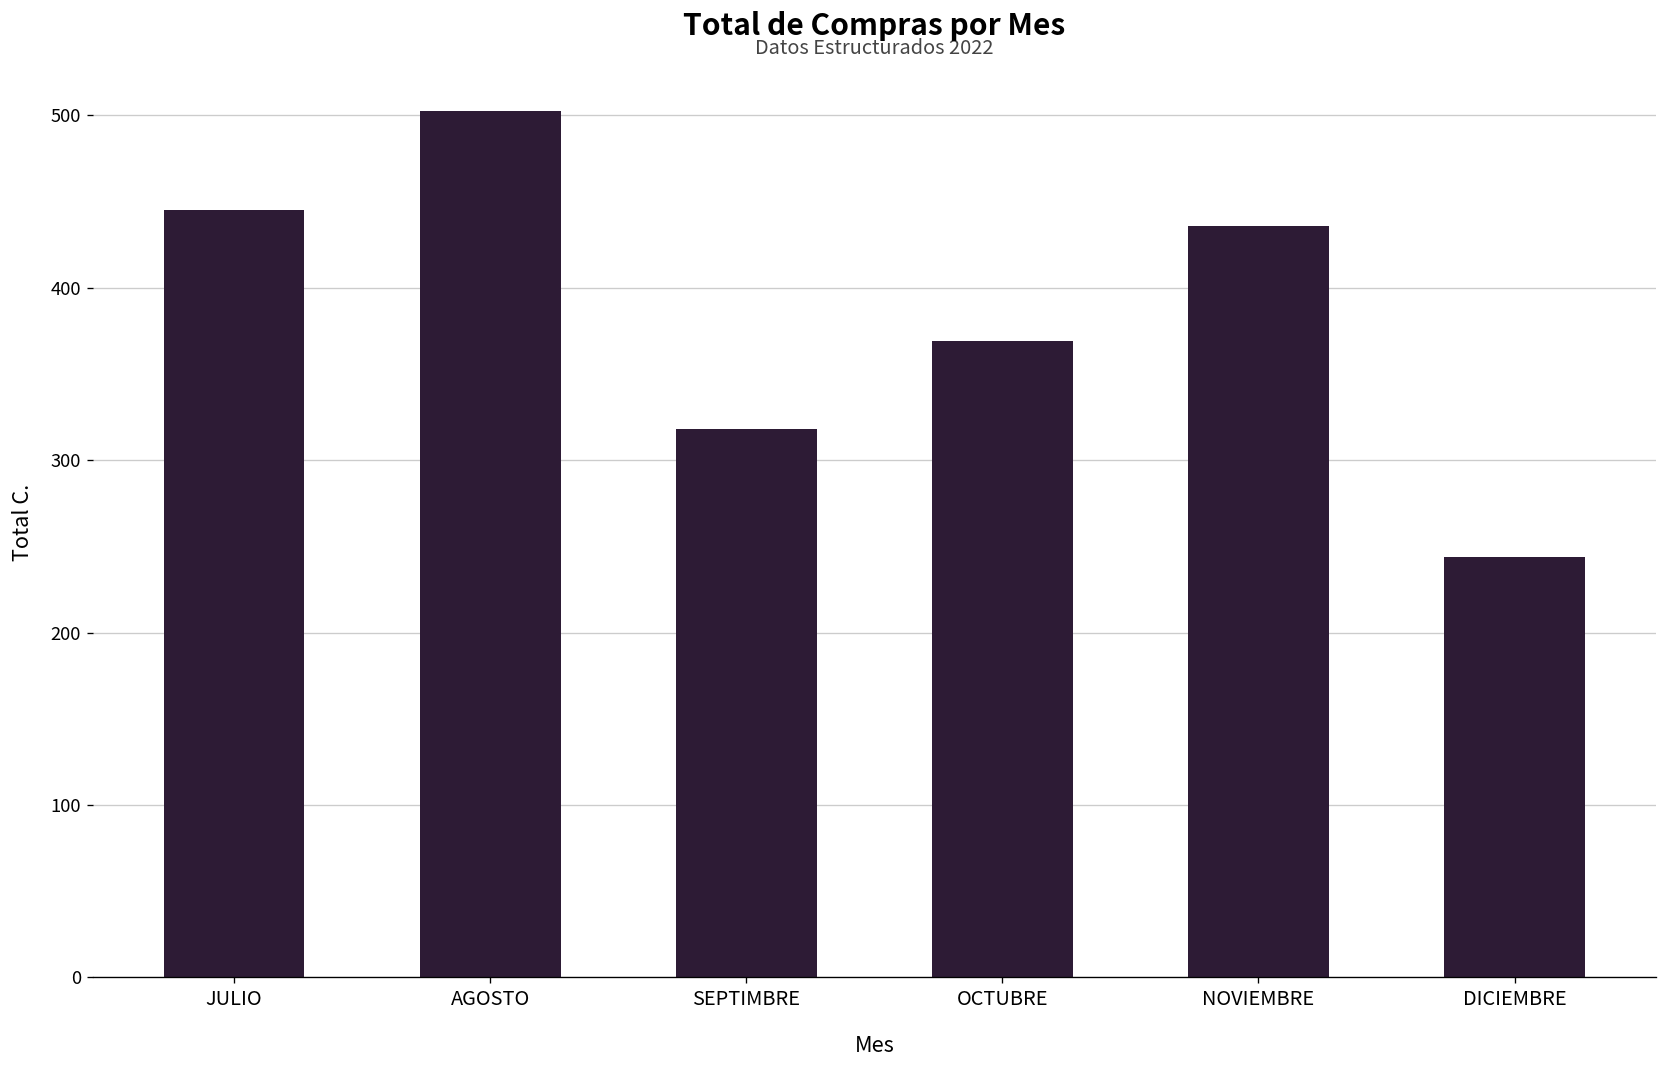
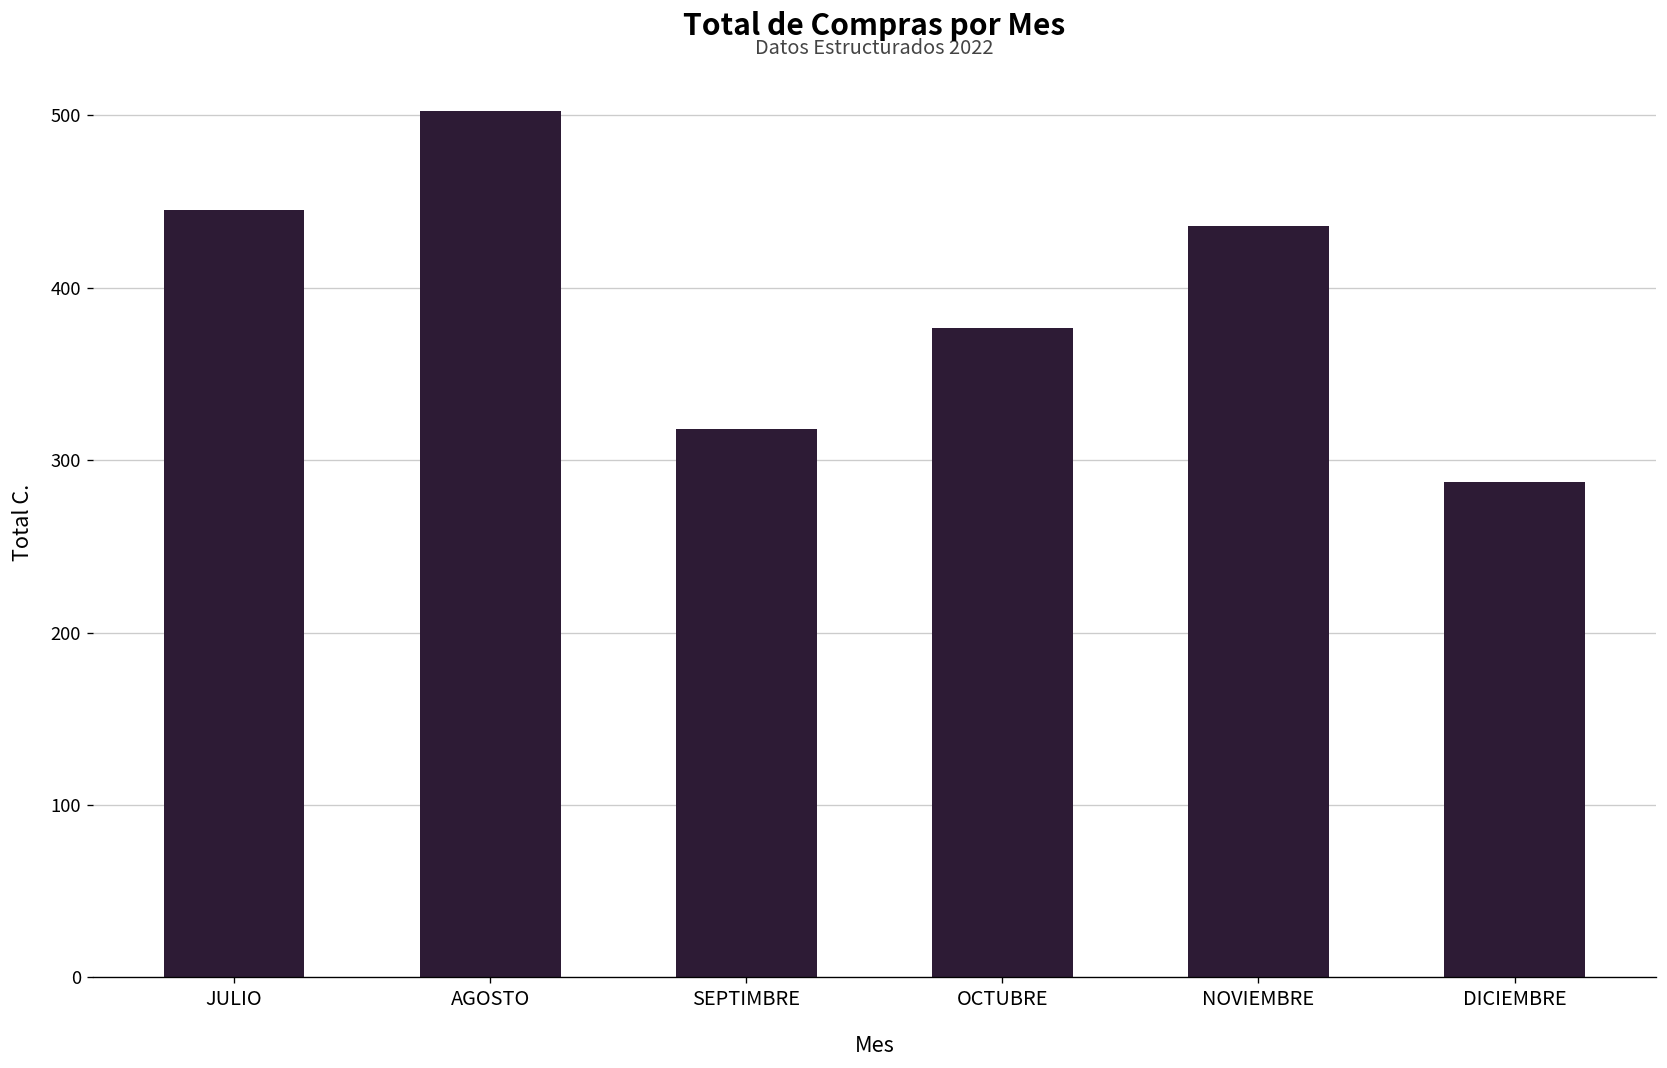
  {
    "JULIO": 445,
    "AGOSTO": 502,
    "SEPTIMBRE": 318,
-   "OCTUBRE": 369,
+   "OCTUBRE": 376,
    "NOVIEMBRE": 436,
-   "DICIEMBRE": 244
+   "DICIEMBRE": 287
  }
